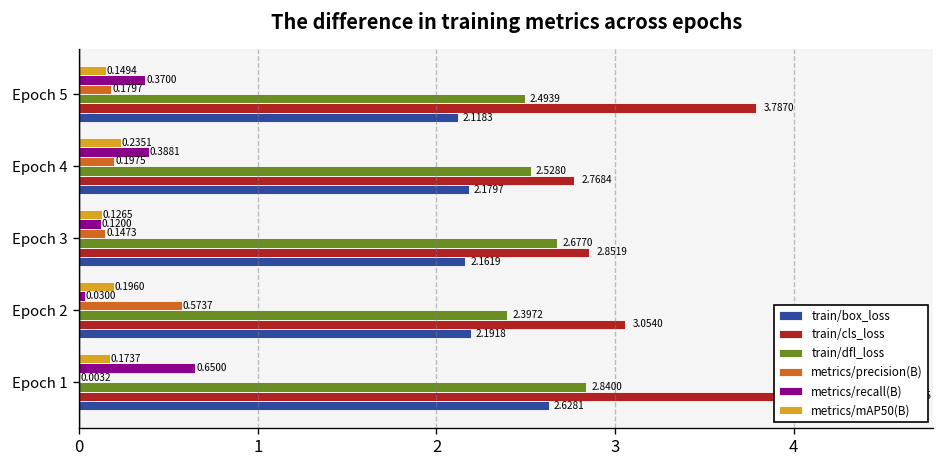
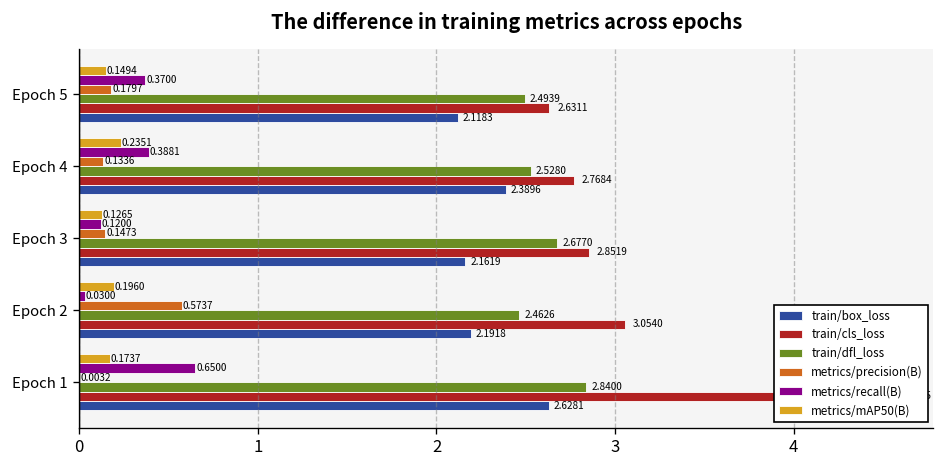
  {
    "train/box_loss": {
      "Epoch 5": 2.1183,
-     "Epoch 4": 2.1797,
+     "Epoch 4": 2.3896,
      "Epoch 3": 2.1619,
      "Epoch 2": 2.1918,
      "Epoch 1": 2.6281
    },
    "train/cls_loss": {
-     "Epoch 5": 3.7870,
+     "Epoch 5": 2.6311,
      "Epoch 4": 2.7684,
      "Epoch 3": 2.8519,
      "Epoch 2": 3.0540
    },
    "train/dfl_loss": {
      "Epoch 5": 2.4939,
      "Epoch 4": 2.5280,
      "Epoch 3": 2.6770,
-     "Epoch 2": 2.3972,
+     "Epoch 2": 2.4626,
      "Epoch 1": 2.8400
    },
    "metrics/precision(B)": {
      "Epoch 5": 0.1797,
-     "Epoch 4": 0.1975,
+     "Epoch 4": 0.1336,
      "Epoch 3": 0.1473,
      "Epoch 2": 0.5737,
      "Epoch 1": 0.0032
    },
    "metrics/recall(B)": {
      "Epoch 5": 0.3700,
      "Epoch 4": 0.3881,
      "Epoch 3": 0.1200,
      "Epoch 2": 0.0300,
      "Epoch 1": 0.6500
    },
    "metrics/mAP50(B)": {
      "Epoch 5": 0.1494,
      "Epoch 4": 0.2351,
      "Epoch 3": 0.1265,
      "Epoch 2": 0.1960,
      "Epoch 1": 0.1737
    }
  }
